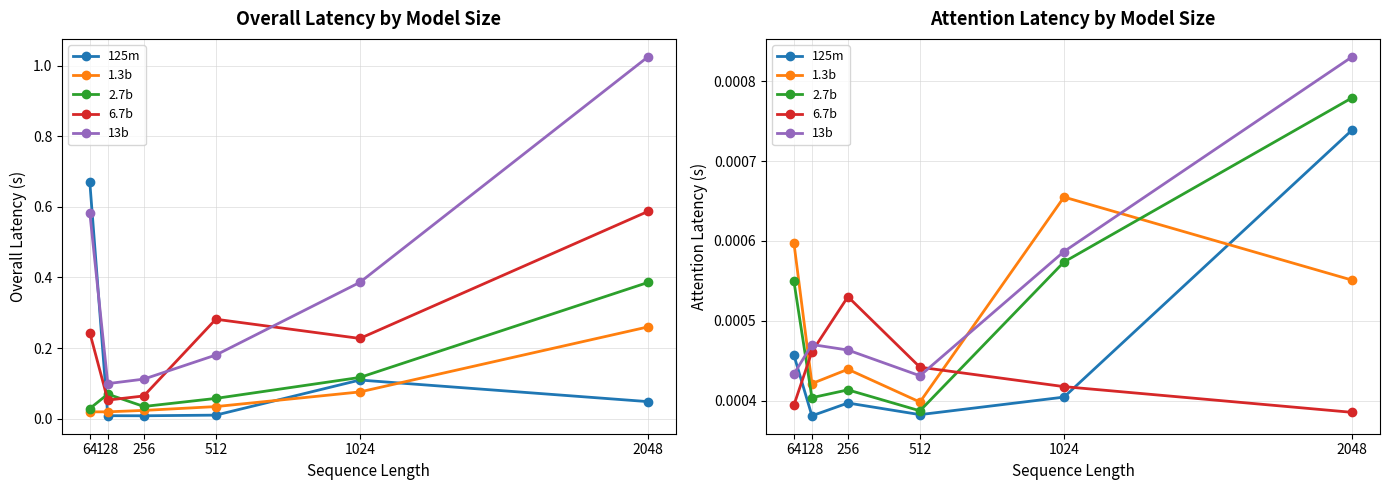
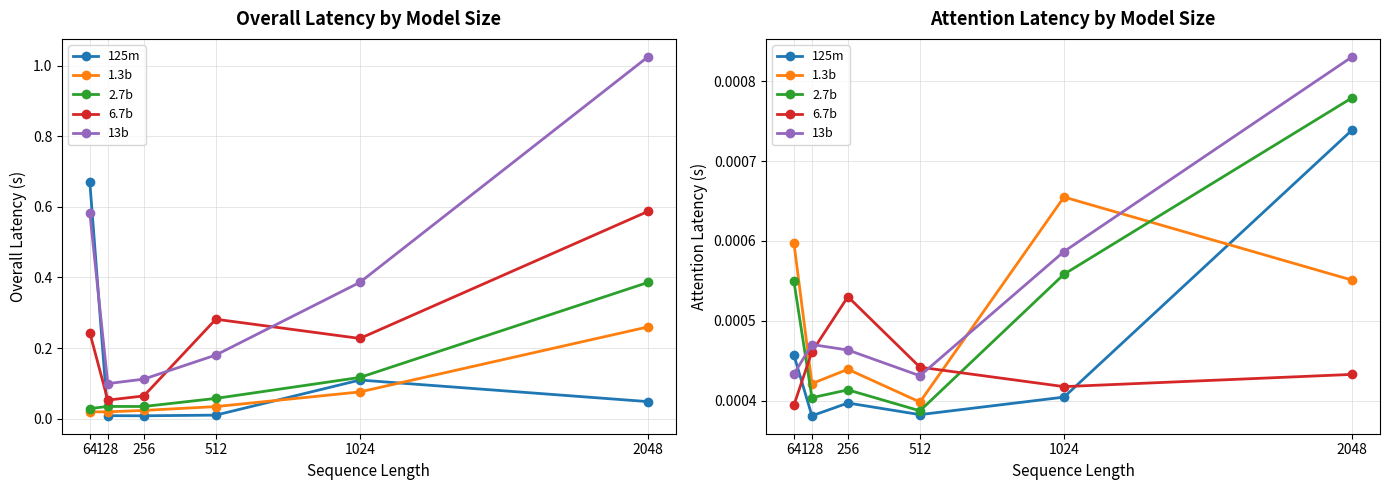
  {
    "Overall Latency by Model Size": {
      "125m": {
        "64": 0.67,
        "128": 0.01,
        "256": 0.01,
        "512": 0.01,
        "1024": 0.11,
        "2048": 0.05
      },
      "1.3b": {
        "64": 0.02,
        "128": 0.02,
        "256": 0.02,
        "512": 0.03,
        "1024": 0.08,
        "2048": 0.26
      },
      "2.7b": {
        "64": 0.03,
-       "128": 0.07,
+       "128": 0.03,
        "256": 0.03,
        "512": 0.06,
        "1024": 0.12,
        "2048": 0.39
      },
      "6.7b": {
        "64": 0.24,
        "128": 0.05,
        "256": 0.06,
        "512": 0.28,
        "1024": 0.23,
        "2048": 0.59
      },
      "13b": {
        "64": 0.58,
        "128": 0.10,
        "256": 0.11,
        "512": 0.18,
        "1024": 0.39,
        "2048": 1.03
      }
    },
    "Attention Latency by Model Size": {
      "125m": {
        "64": 0.00046,
        "128": 0.00038,
        "256": 0.00040,
        "512": 0.00038,
        "1024": 0.00040,
        "2048": 0.00074
      },
      "1.3b": {
        "64": 0.00060,
        "128": 0.00042,
        "256": 0.00044,
        "512": 0.00040,
        "1024": 0.00065,
        "2048": 0.00055
      },
      "2.7b": {
        "64": 0.00055,
        "128": 0.00040,
        "256": 0.00041,
        "512": 0.00039,
-       "1024": 0.00057,
+       "1024": 0.00056,
        "2048": 0.00078
      },
      "6.7b": {
        "64": 0.00039,
        "128": 0.00046,
        "256": 0.00053,
        "512": 0.00044,
        "1024": 0.00042,
-       "2048": 0.00039
+       "2048": 0.00043
      },
      "13b": {
        "64": 0.00043,
        "128": 0.00047,
        "256": 0.00046,
        "512": 0.00043,
        "1024": 0.00059,
        "2048": 0.00083
      }
    }
  }
